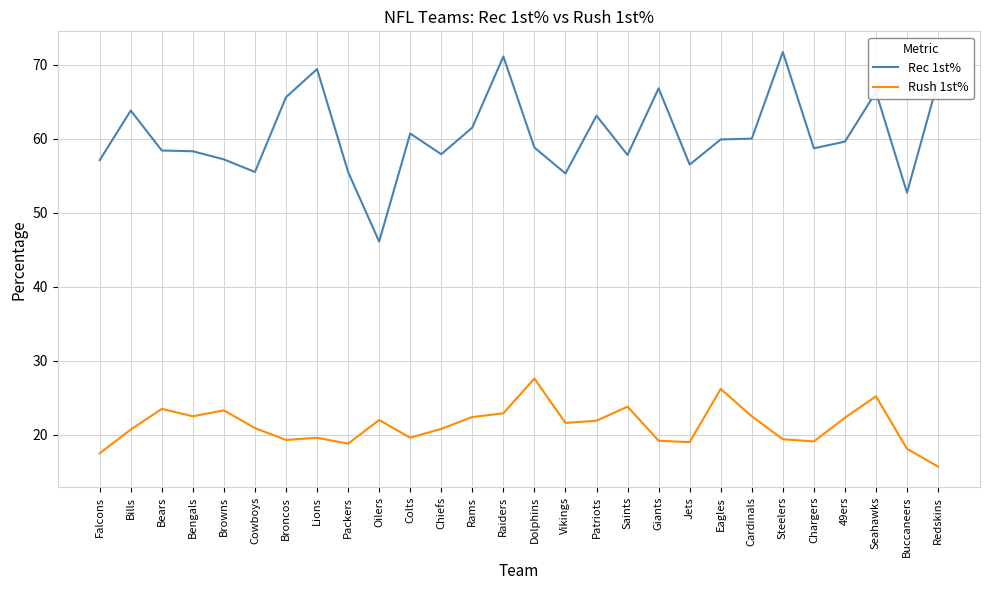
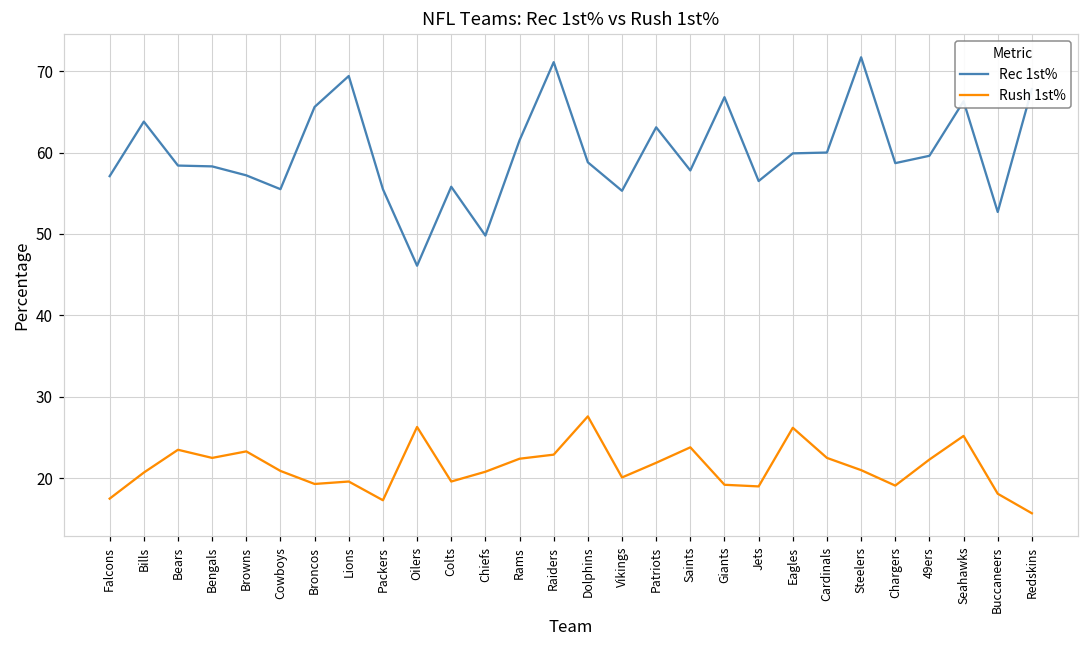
  {
    "Rec 1st%": {
      "Falcons": 57,
      "Bills": 64,
      "Bears": 58,
      "Bengals": 58,
      "Browns": 57,
      "Cowboys": 56,
      "Broncos": 66,
      "Lions": 69,
      "Packers": 56,
      "Oilers": 46,
-     "Colts": 61,
-     "Chiefs": 58,
+     "Colts": 56,
+     "Chiefs": 50,
      "Rams": 62,
      "Raiders": 71,
      "Dolphins": 59,
      "Vikings": 55,
      "Patriots": 63,
      "Saints": 58,
      "Giants": 67,
      "Jets": 57,
      "Eagles": 60,
      "Cardinals": 60,
      "Steelers": 72,
      "Chargers": 59,
      "49ers": 60,
      "Buccaneers": 53
    },
    "Rush 1st%": {
      "Falcons": 18,
      "Bills": 21,
      "Bears": 24,
      "Bengals": 23,
      "Browns": 23,
      "Cowboys": 21,
      "Broncos": 19,
      "Lions": 20,
-     "Packers": 19,
-     "Oilers": 22,
+     "Packers": 17,
+     "Oilers": 26,
      "Colts": 20,
      "Chiefs": 21,
      "Rams": 22,
      "Raiders": 23,
      "Dolphins": 28,
-     "Vikings": 22,
+     "Vikings": 20,
      "Patriots": 22,
      "Saints": 24,
      "Giants": 19,
      "Jets": 19,
      "Eagles": 26,
      "Cardinals": 23,
-     "Steelers": 19,
+     "Steelers": 21,
      "Chargers": 19,
      "49ers": 22,
      "Seahawks": 25,
      "Buccaneers": 18,
      "Redskins": 16
    }
  }
